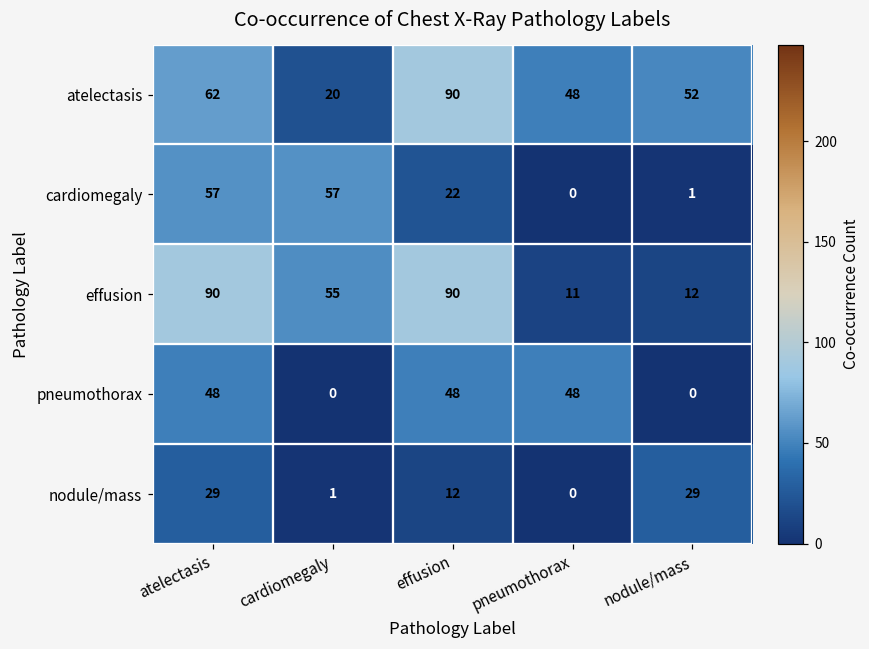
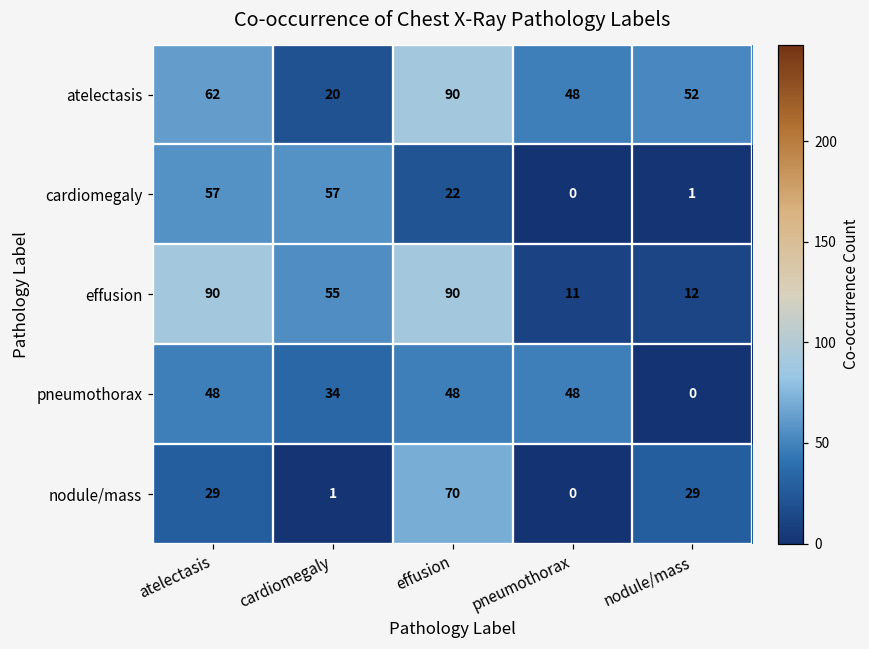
  {
    "atelectasis": {
      "atelectasis": 62,
      "cardiomegaly": 20,
      "effusion": 90,
      "pneumothorax": 48,
      "nodule/mass": 52
    },
    "cardiomegaly": {
      "atelectasis": 57,
      "cardiomegaly": 57,
      "effusion": 22,
      "pneumothorax": 0,
      "nodule/mass": 1
    },
    "effusion": {
      "atelectasis": 90,
      "cardiomegaly": 55,
      "effusion": 90,
      "pneumothorax": 11,
      "nodule/mass": 12
    },
    "pneumothorax": {
      "atelectasis": 48,
-     "cardiomegaly": 0,
+     "cardiomegaly": 34,
      "effusion": 48,
      "pneumothorax": 48,
      "nodule/mass": 0
    },
    "nodule/mass": {
      "atelectasis": 29,
      "cardiomegaly": 1,
-     "effusion": 12,
+     "effusion": 70,
      "pneumothorax": 0,
      "nodule/mass": 29
    }
  }
